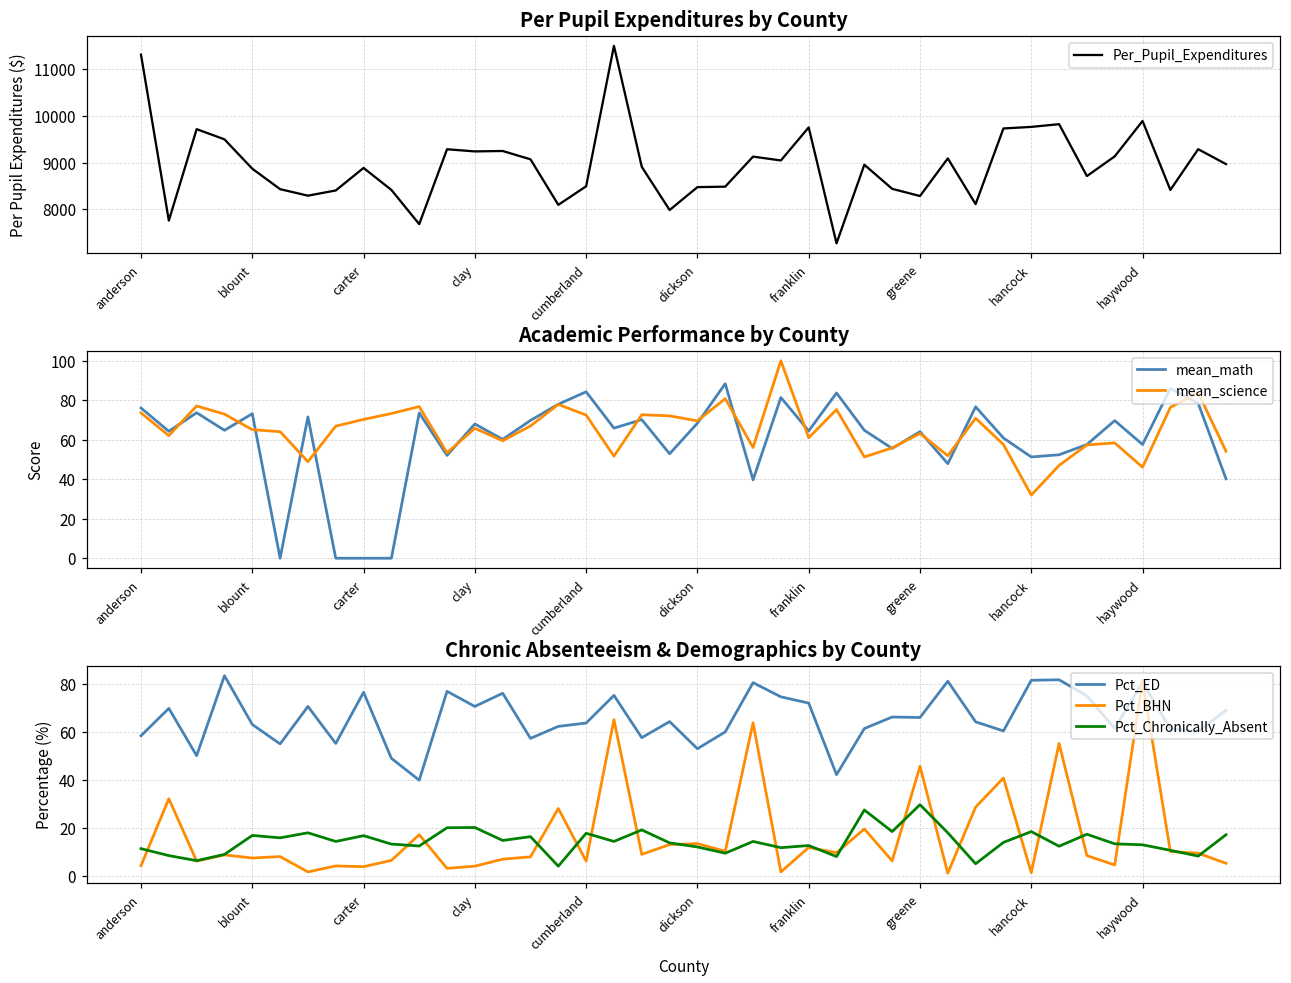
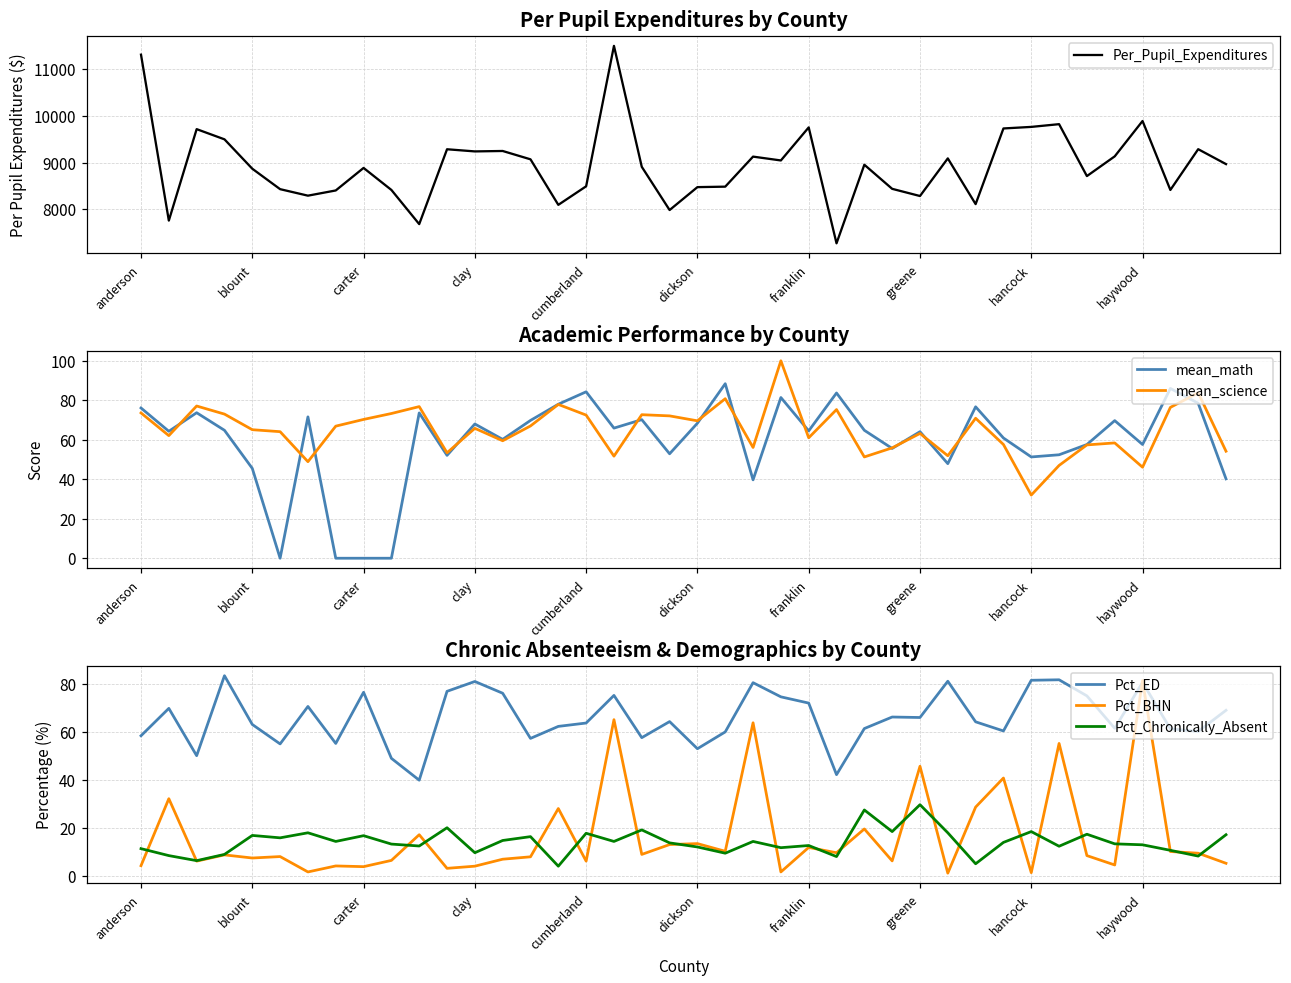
  {
    "Per Pupil Expenditures by County": {
      "anderson": 11300,
      "blount": 8900,
      "carter": 8900,
      "clay": 9200,
      "cumberland": 8500,
      "dickson": 8500,
      "franklin": 9800,
      "greene": 8300,
      "hancock": 9800,
      "haywood": 9900
    },
    "Academic Performance by County": {
      "mean_math": {
        "anderson": 76,
-       "blount": 73,
+       "blount": 46,
        "carter": 0,
        "clay": 68,
        "cumberland": 84,
        "franklin": 65,
        "hancock": 51,
        "haywood": 58
      },
      "mean_science": {
        "anderson": 74,
        "blount": 65,
        "carter": 70,
        "clay": 66,
        "cumberland": 73,
        "franklin": 61,
        "hancock": 32,
        "haywood": 46
      }
    },
    "Chronic Absenteeism & Demographics by County": {
      "Pct_ED": {
        "anderson": 59,
        "blount": 63,
        "carter": 77,
-       "clay": 71,
+       "clay": 81,
        "cumberland": 64,
        "dickson": 53,
        "franklin": 72,
        "greene": 66,
        "hancock": 82
      },
      "Pct_BHN": {
        "anderson": 4,
        "blount": 8,
        "carter": 4,
        "clay": 4,
        "cumberland": 6,
        "dickson": 14,
        "greene": 46,
        "hancock": 2
      },
      "Pct_Chronically_Absent": {
        "anderson": 12,
        "blount": 17,
        "carter": 17,
-       "clay": 20,
+       "clay": 10,
        "cumberland": 18,
        "dickson": 12,
        "greene": 30,
        "hancock": 19,
        "haywood": 13
      }
    }
  }
